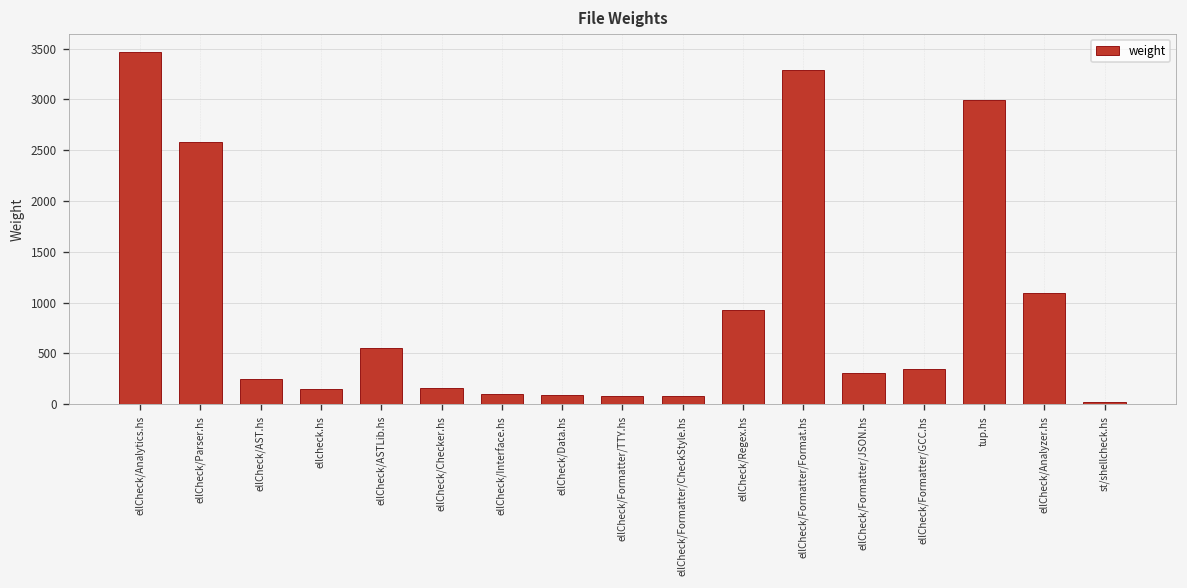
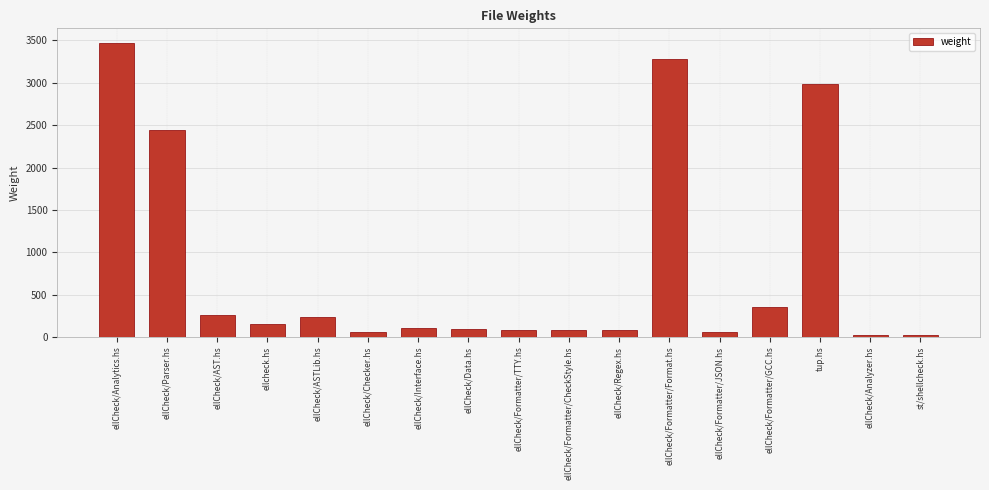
  {
    "ellCheck/Analytics.hs": 3500,
-   "ellCheck/Parser.hs": 2600,
+   "ellCheck/Parser.hs": 2400,
    "ellCheck/AST.hs": 300,
    "ellcheck.hs": 200,
-   "ellCheck/ASTLib.hs": 600,
-   "ellCheck/Checker.hs": 200,
+   "ellCheck/ASTLib.hs": 200,
+   "ellCheck/Checker.hs": 100,
    "ellCheck/Interface.hs": 100,
    "ellCheck/Data.hs": 100,
    "ellCheck/Formatter/TTY.hs": 100,
    "ellCheck/Formatter/CheckStyle.hs": 100,
-   "ellCheck/Regex.hs": 900,
+   "ellCheck/Regex.hs": 100,
    "ellCheck/Formatter/Format.hs": 3300,
-   "ellCheck/Formatter/JSON.hs": 300,
+   "ellCheck/Formatter/JSON.hs": 100,
    "ellCheck/Formatter/GCC.hs": 400,
    "tup.hs": 3000,
-   "ellCheck/Analyzer.hs": 1100
+   "ellCheck/Analyzer.hs": 0
  }
